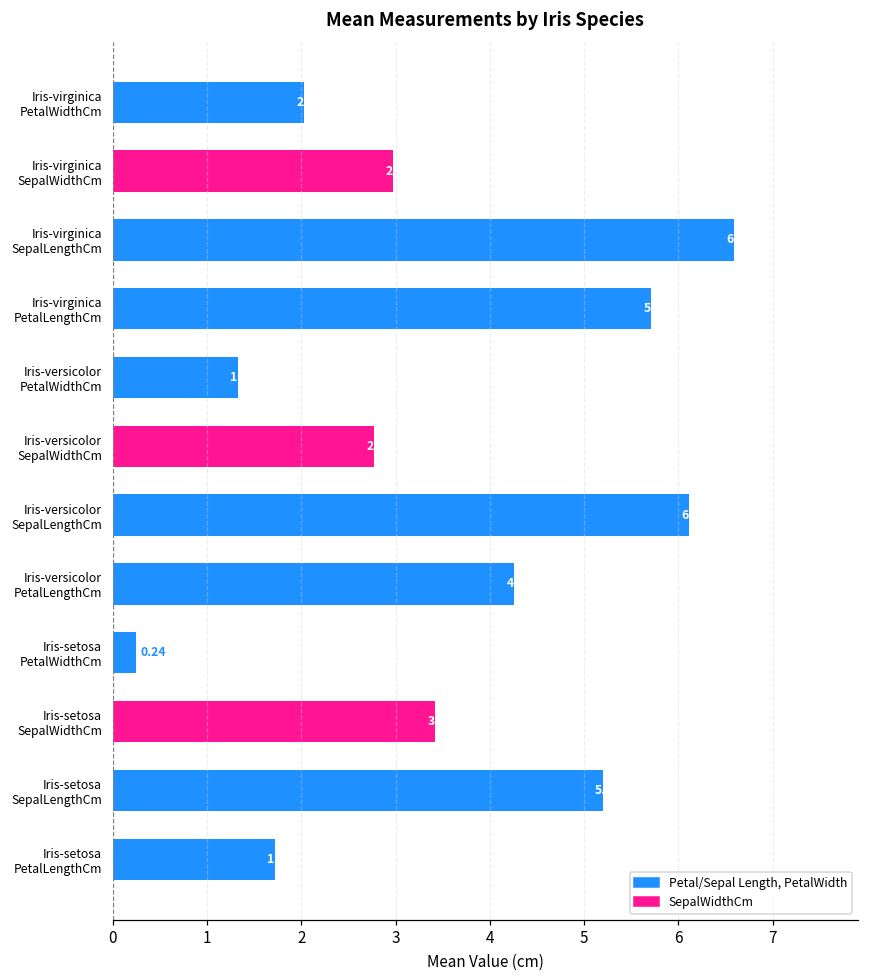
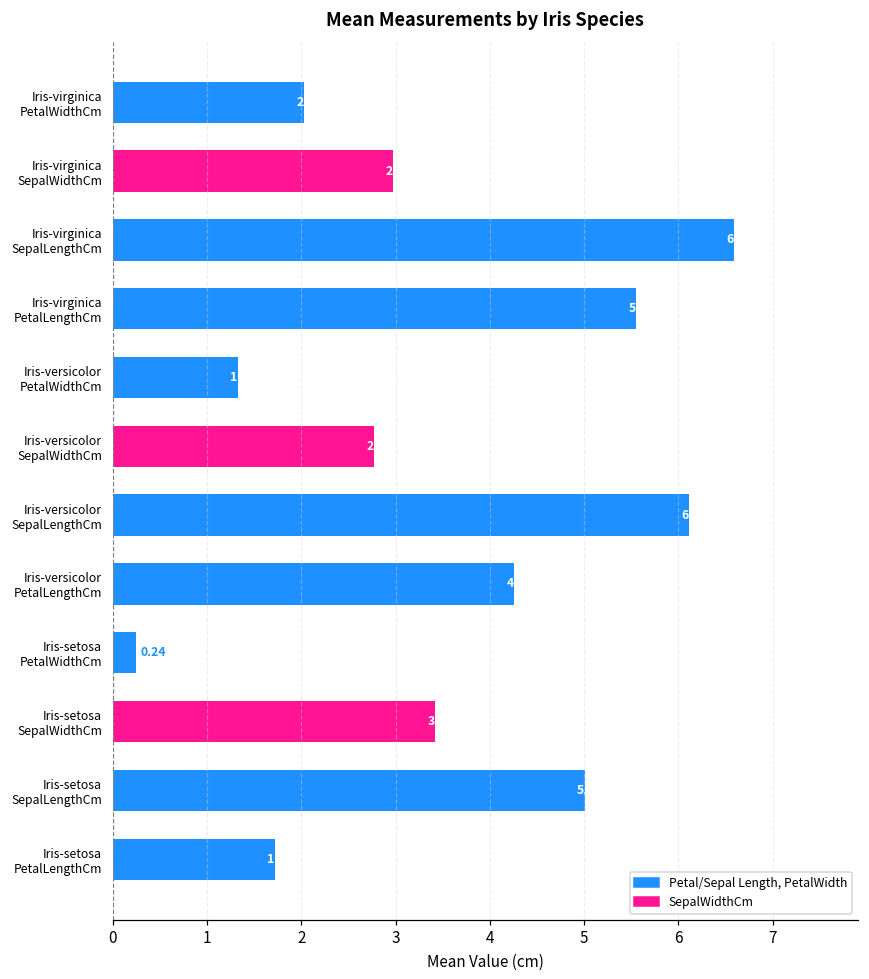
  {
    "Iris-virginica PetalWidthCm": 2.0,
    "Iris-virginica SepalWidthCm": 3.0,
    "Iris-virginica SepalLengthCm": 6.6,
-   "Iris-virginica PetalLengthCm": 5.7,
+   "Iris-virginica PetalLengthCm": 5.6,
    "Iris-versicolor PetalWidthCm": 1.3,
    "Iris-versicolor SepalWidthCm": 2.8,
    "Iris-versicolor SepalLengthCm": 6.1,
    "Iris-versicolor PetalLengthCm": 4.3,
    "Iris-setosa SepalWidthCm": 3.4,
-   "Iris-setosa SepalLengthCm": 5.2,
+   "Iris-setosa SepalLengthCm": 5.0,
    "Iris-setosa PetalLengthCm": 1.7
  }
